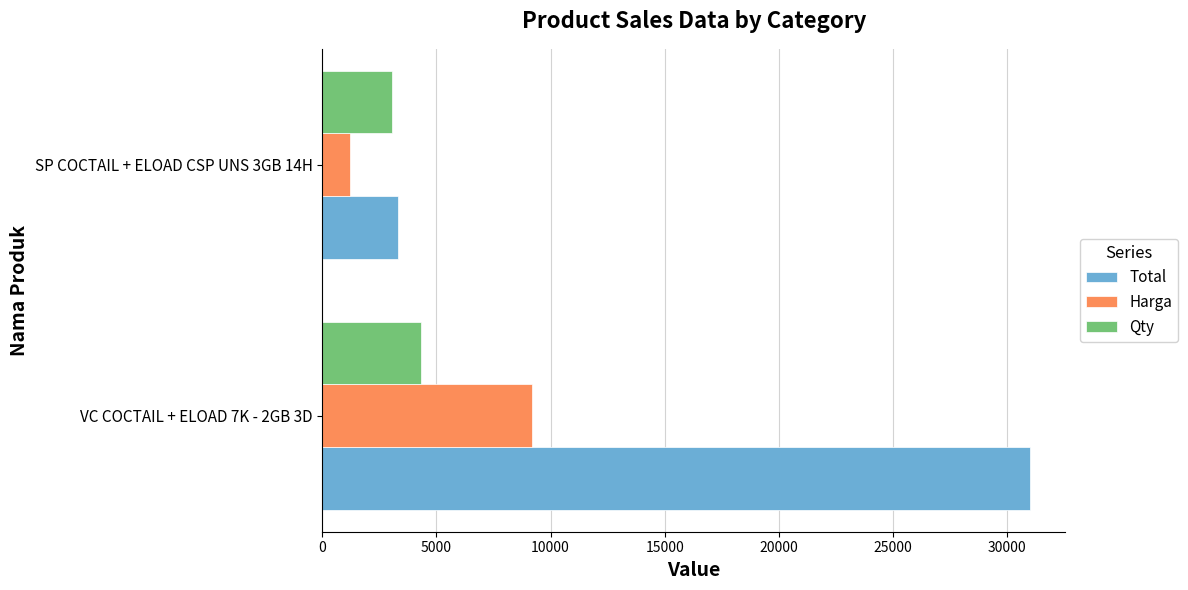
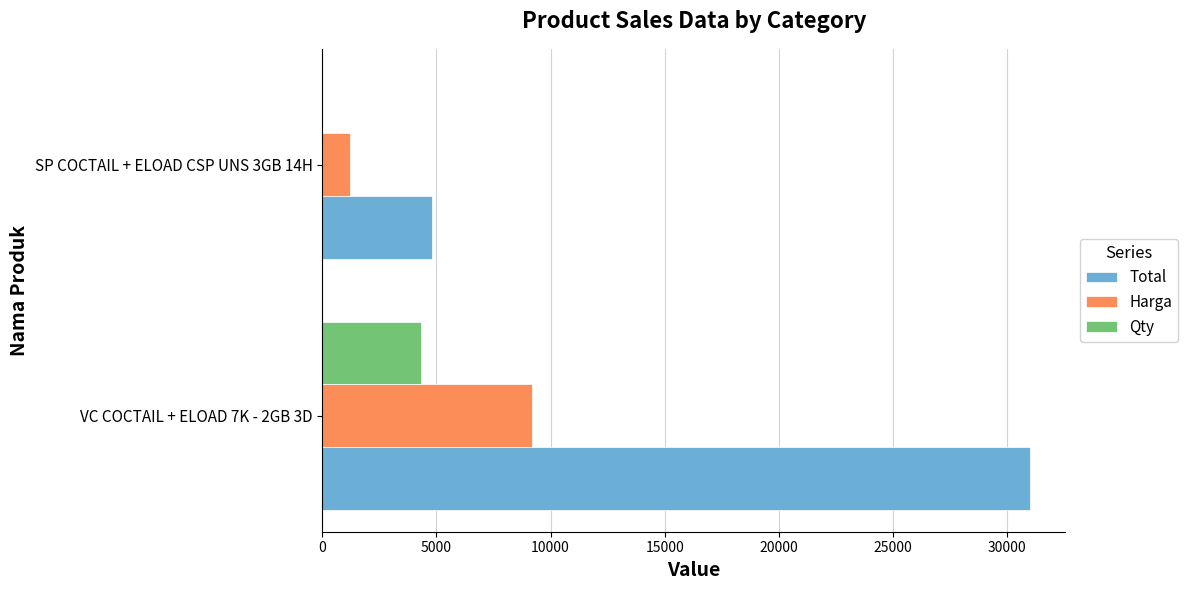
  {
    "Total": {
-     "SP COCTAIL + ELOAD CSP UNS 3GB 14H": 3300,
+     "SP COCTAIL + ELOAD CSP UNS 3GB 14H": 4800,
      "VC COCTAIL + ELOAD 7K - 2GB 3D": 31000
    },
    "Harga": {
      "SP COCTAIL + ELOAD CSP UNS 3GB 14H": 1200,
      "VC COCTAIL + ELOAD 7K - 2GB 3D": 9200
    },
    "Qty": {
-     "SP COCTAIL + ELOAD CSP UNS 3GB 14H": 3100,
+     "SP COCTAIL + ELOAD CSP UNS 3GB 14H": 0,
      "VC COCTAIL + ELOAD 7K - 2GB 3D": 4300
    }
  }
